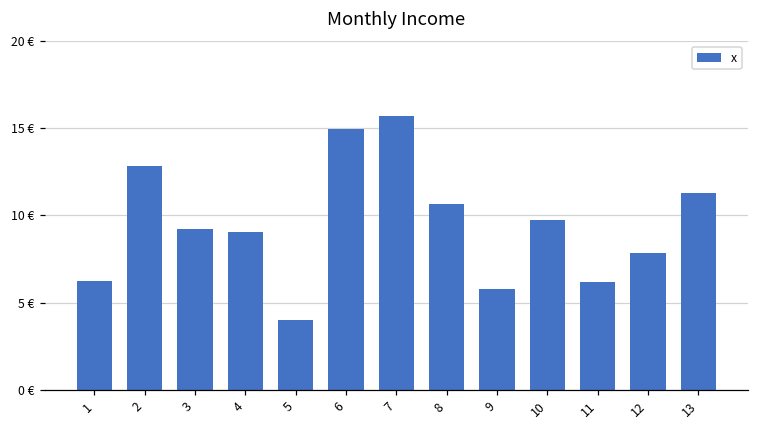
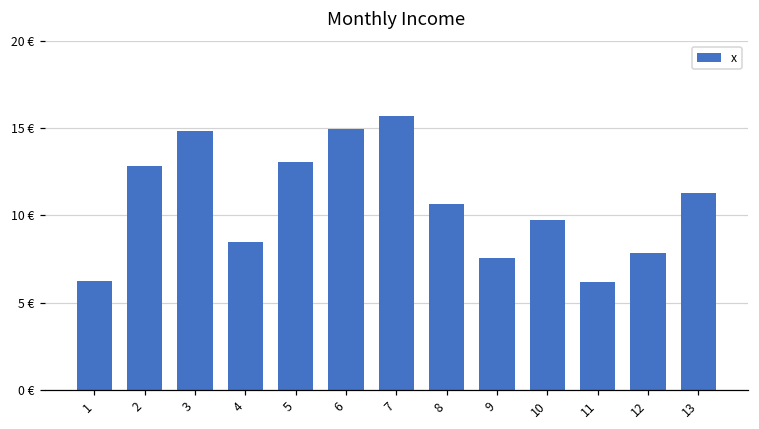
  {
    "1": "6.3 €",
    "2": "12.8 €",
-   "3": "9.2 €",
-   "4": "9.0 €",
-   "5": "4.0 €",
+   "3": "14.8 €",
+   "4": "8.4 €",
+   "5": "13.1 €",
    "6": "14.9 €",
    "7": "15.7 €",
    "8": "10.6 €",
-   "9": "5.8 €",
+   "9": "7.6 €",
    "10": "9.7 €",
    "11": "6.2 €",
    "12": "7.8 €",
    "13": "11.3 €"
  }
